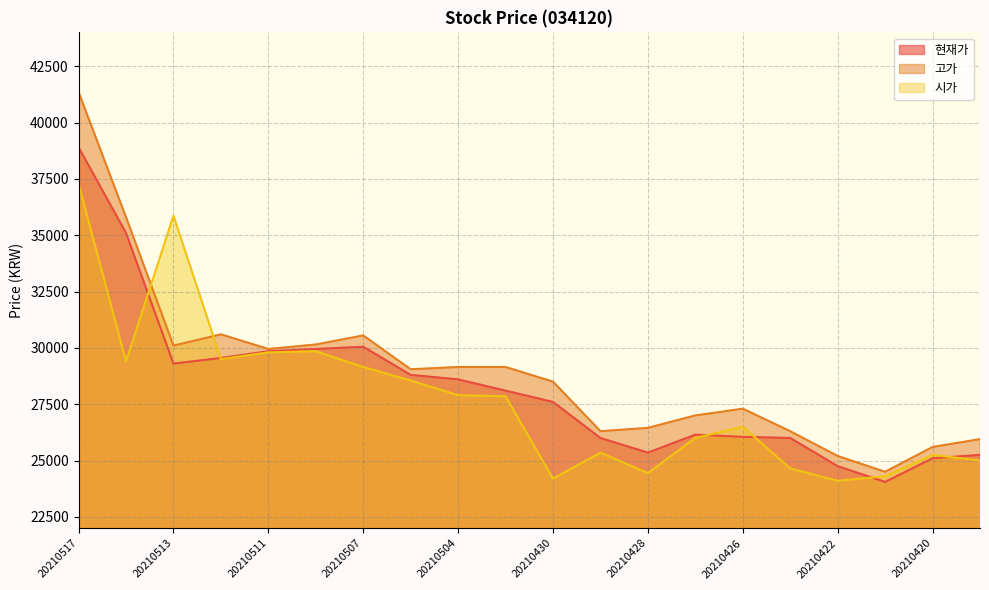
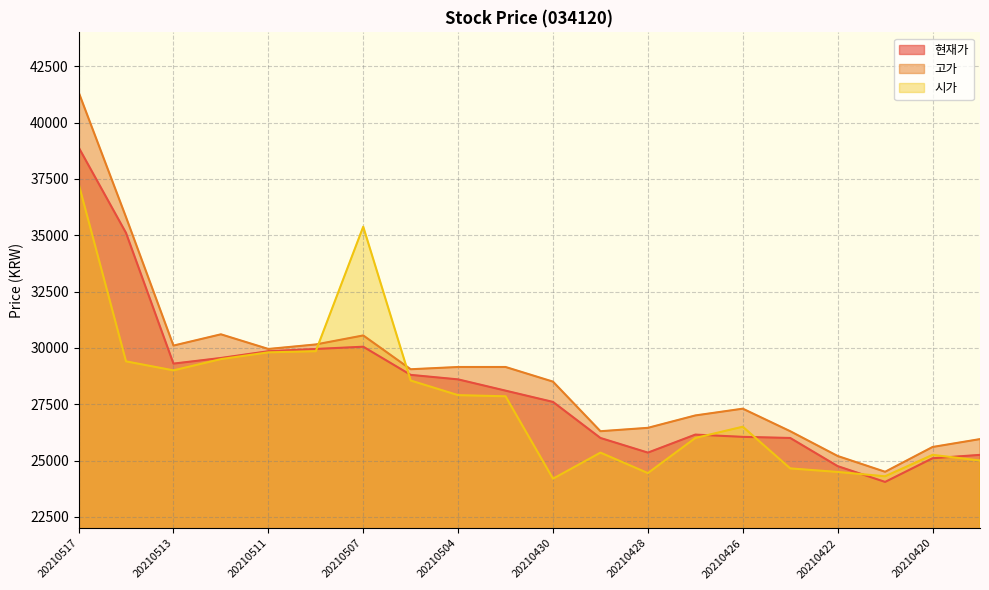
  {
    "시가": {
      "20210517": 37300,
-     "20210513": 35900,
-     "20210507": 29200,
+     "20210513": 29000,
+     "20210507": 35400,
      "20210504": 27900,
      "20210430": 24200,
      "20210428": 24400,
      "20210426": 26500,
-     "20210422": 24100,
+     "20210422": 24500,
      "20210420": 25300
    }
  }
